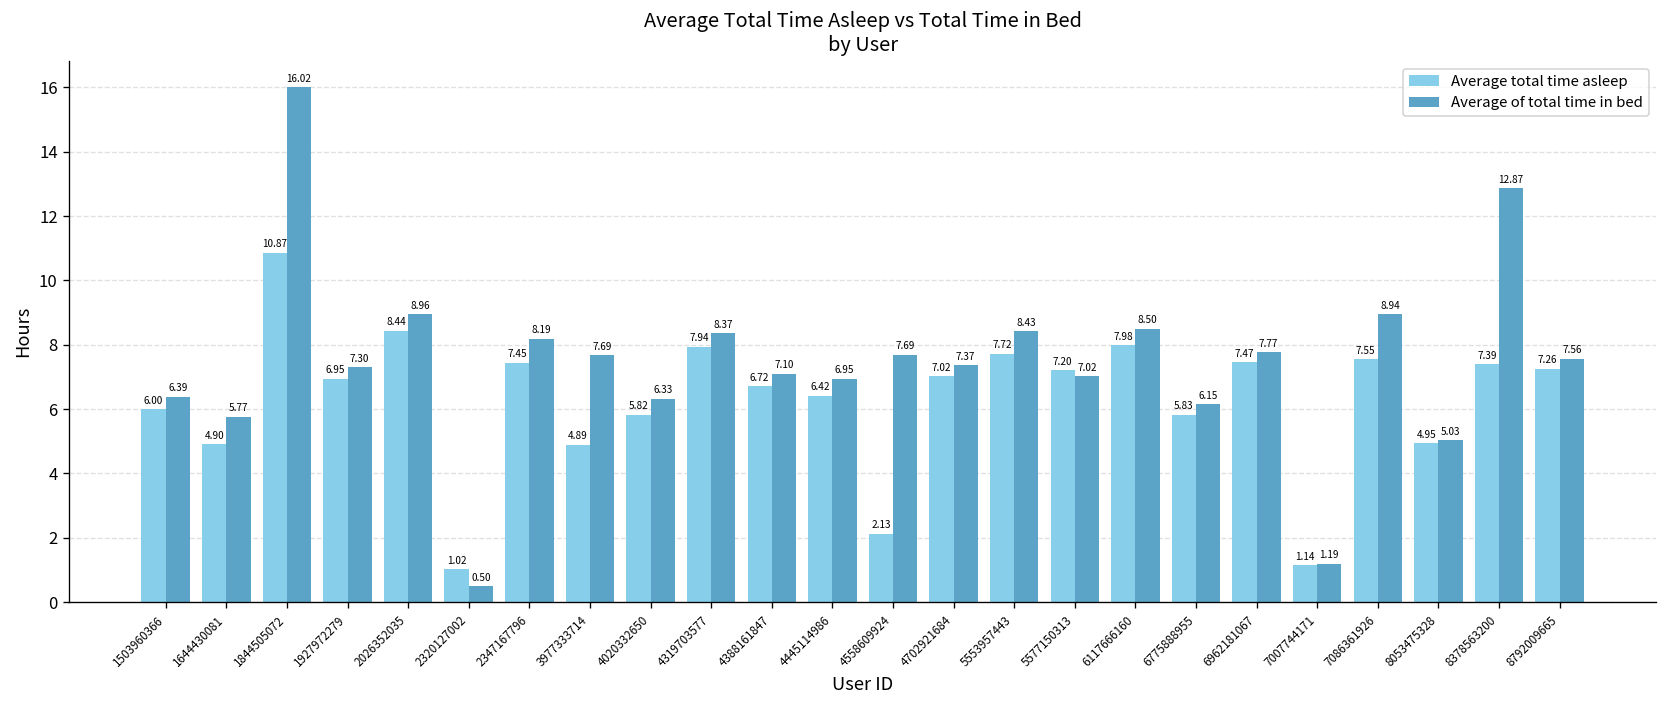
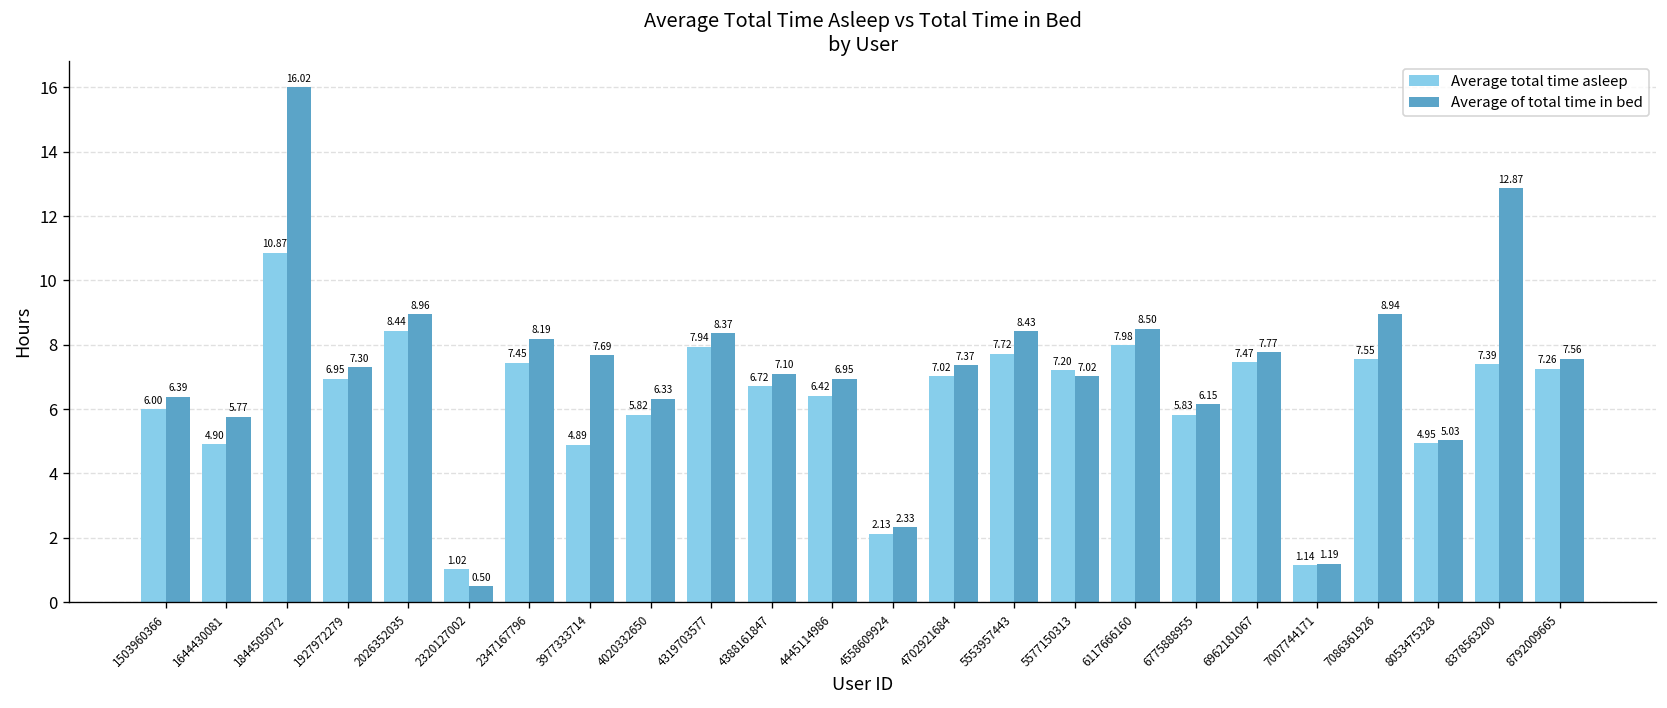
  {
    "Average total time asleep": {
      "1503960366": 6.00,
      "1644430081": 4.90,
      "1844505072": 10.87,
      "1927972279": 6.95,
      "2026352035": 8.44,
      "2320127002": 1.02,
      "2347167796": 7.45,
      "3977333714": 4.89,
      "4020332650": 5.82,
      "4319703577": 7.94,
      "4388161847": 6.72,
      "4445114986": 6.42,
      "4558609924": 2.13,
      "4702921684": 7.02,
      "5553957443": 7.72,
      "5577150313": 7.20,
      "6117666160": 7.98,
      "6775888955": 5.83,
      "6962181067": 7.47,
      "7007744171": 1.14,
      "7086361926": 7.55,
      "8053475328": 4.95,
      "8378563200": 7.39,
      "8792009665": 7.26
    },
    "Average of total time in bed": {
      "1503960366": 6.39,
      "1644430081": 5.77,
      "1844505072": 16.02,
      "1927972279": 7.30,
      "2026352035": 8.96,
      "2320127002": 0.50,
      "2347167796": 8.19,
      "3977333714": 7.69,
      "4020332650": 6.33,
      "4319703577": 8.37,
      "4388161847": 7.10,
      "4445114986": 6.95,
-     "4558609924": 7.69,
+     "4558609924": 2.33,
      "4702921684": 7.37,
      "5553957443": 8.43,
      "5577150313": 7.02,
      "6117666160": 8.50,
      "6775888955": 6.15,
      "6962181067": 7.77,
      "7007744171": 1.19,
      "7086361926": 8.94,
      "8053475328": 5.03,
      "8378563200": 12.87,
      "8792009665": 7.56
    }
  }
